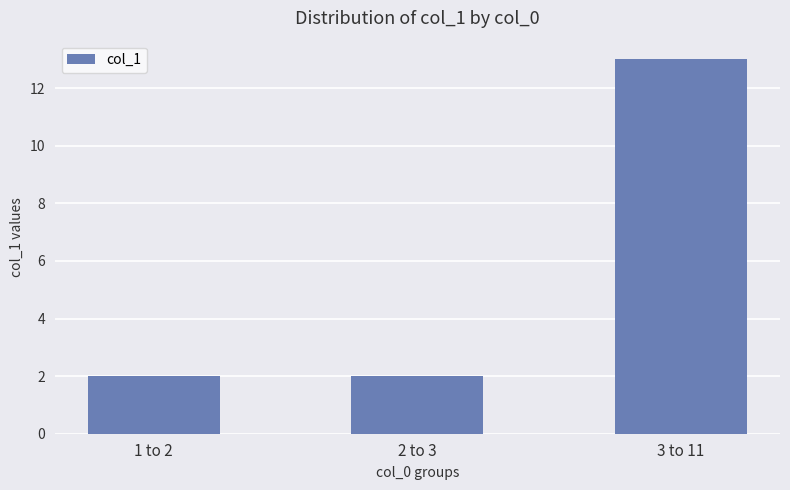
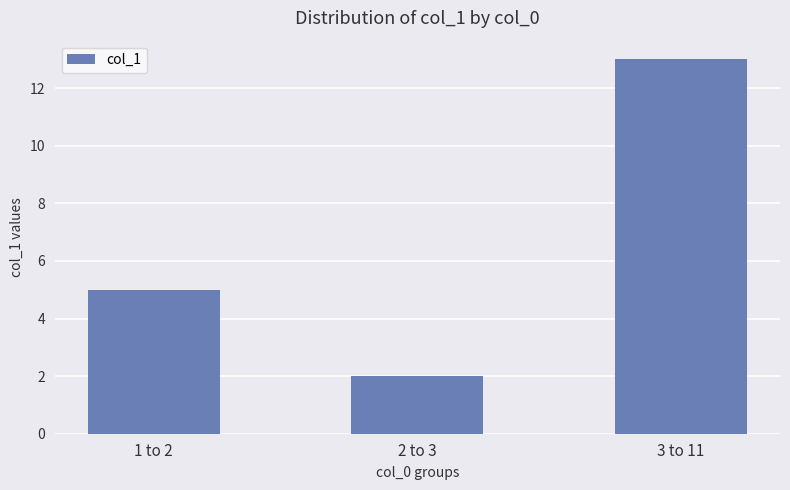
  {
-   "1 to 2": 2,
+   "1 to 2": 5,
    "2 to 3": 2,
    "3 to 11": 13
  }
